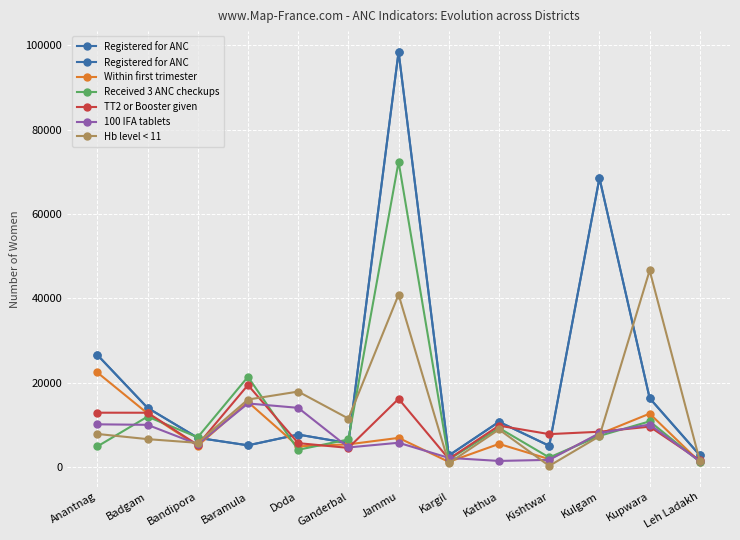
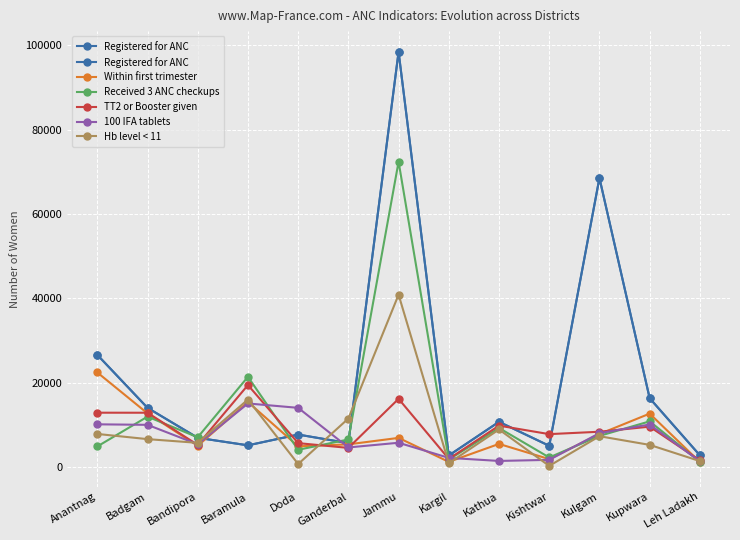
  {
    "Registered for ANC": {
      "Anantnag": 27000,
      "Badgam": 14000,
      "Baramula": 5000,
      "Doda": 8000,
      "Jammu": 98000,
      "Kathua": 11000,
      "Kishtwar": 5000,
      "Kulgam": 69000,
      "Kupwara": 16000,
      "Leh Ladakh": 3000
    },
    "Within first trimester": {
      "Anantnag": 22000,
      "Doda": 5000,
      "Jammu": 7000,
      "Kathua": 6000,
      "Kupwara": 13000
    },
    "Received 3 ANC checkups": {
      "Anantnag": 5000,
      "Badgam": 12000,
      "Baramula": 21000,
      "Doda": 4000,
      "Ganderbal": 7000,
      "Jammu": 72000,
      "Kupwara": 11000
    },
    "TT2 or Booster given": {
      "Anantnag": 13000,
      "Baramula": 19000,
      "Doda": 6000,
      "Jammu": 16000,
      "Kishtwar": 8000
    },
    "100 IFA tablets": {
      "Anantnag": 10000,
      "Badgam": 10000,
      "Doda": 14000,
      "Jammu": 6000,
      "Kathua": 1000
    },
    "Hb level < 11": {
      "Anantnag": 8000,
      "Badgam": 7000,
-     "Doda": 18000,
+     "Doda": 1000,
      "Ganderbal": 12000,
      "Jammu": 41000,
      "Kishtwar": 0,
-     "Kupwara": 47000
+     "Kupwara": 5000
    }
  }
